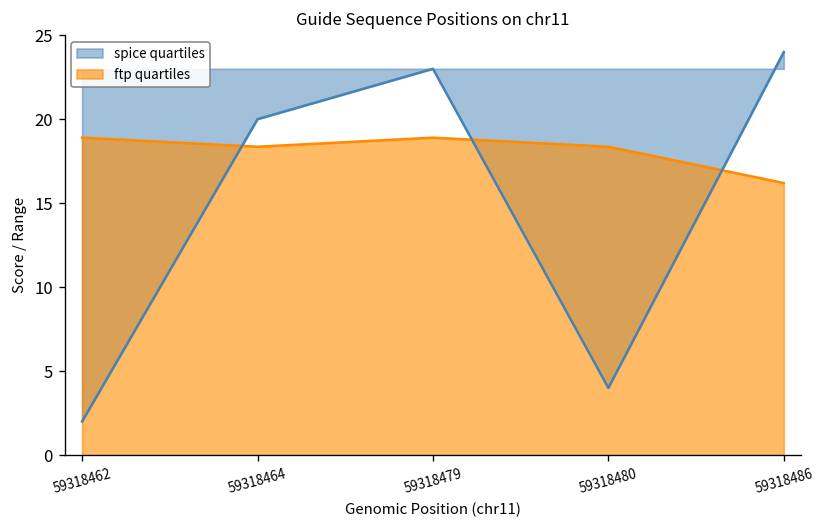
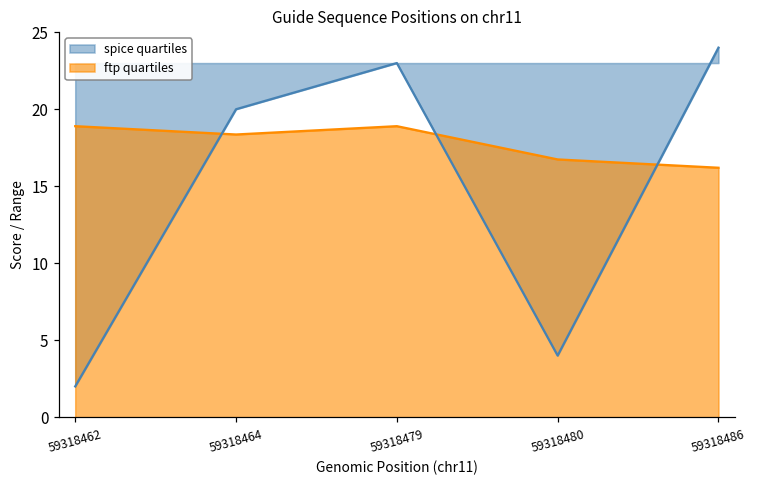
  {
    "ftp quartiles": {
      "59318462": 18.9,
      "59318464": 18.4,
      "59318479": 18.9,
-     "59318480": 18.4,
+     "59318480": 16.7,
      "59318486": 16.2
    }
  }
